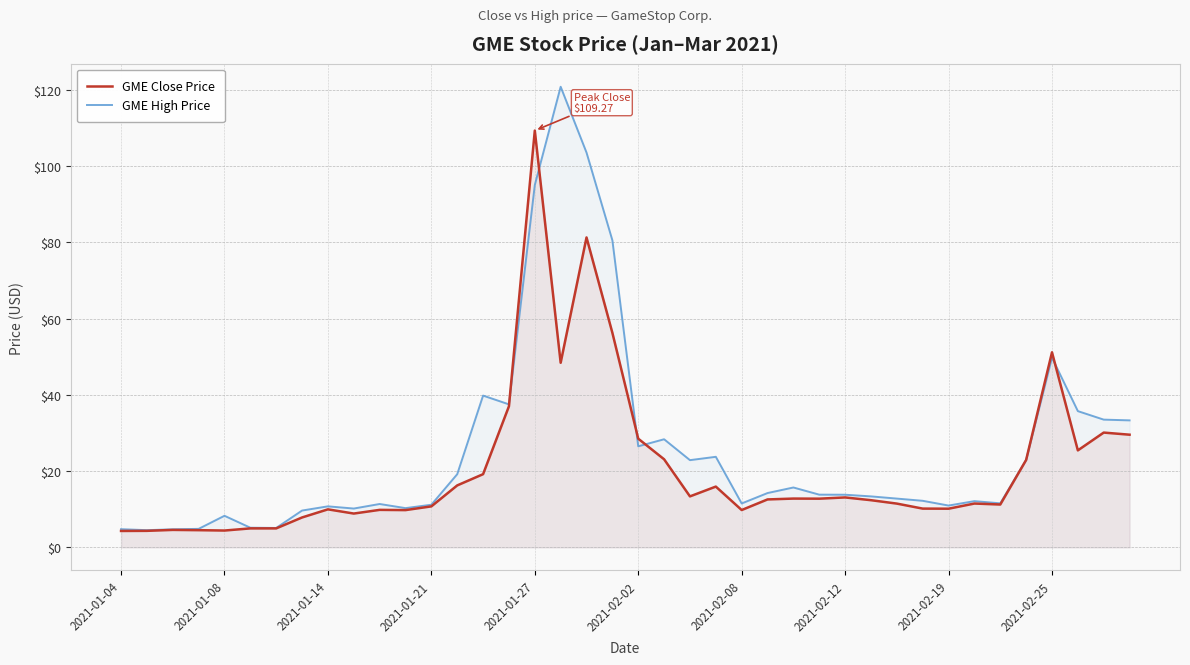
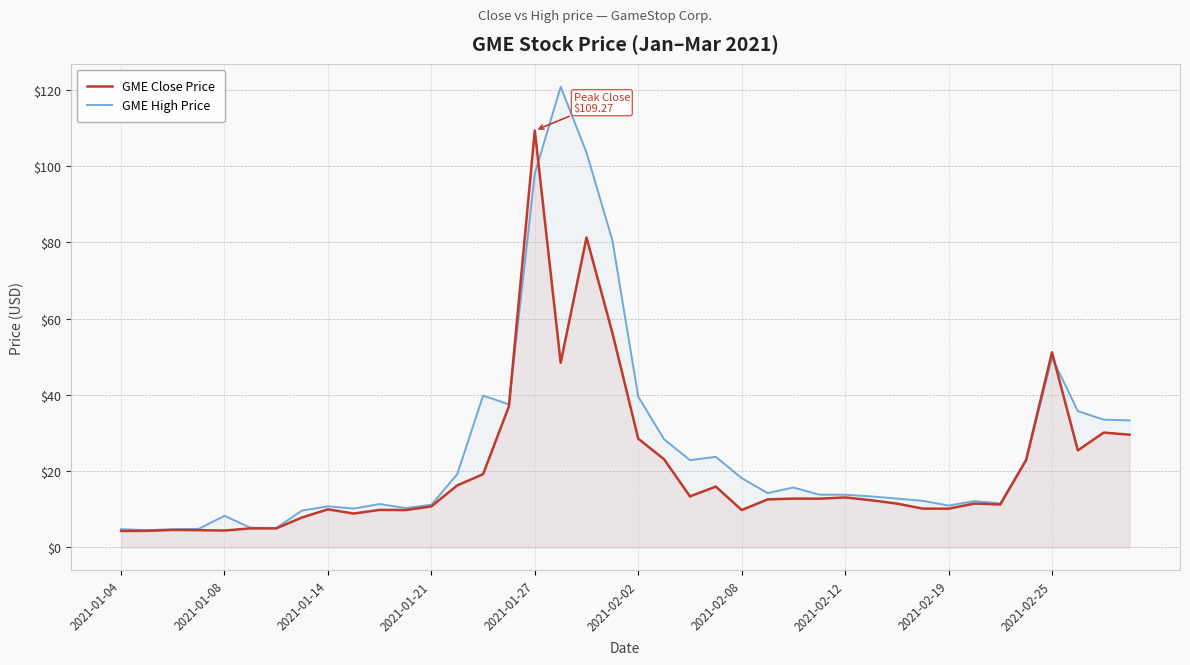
  {
    "GME Close Price": {
      "2021-01-08": "$4",
      "2021-01-14": "$10",
      "2021-02-02": "$29",
      "2021-02-08": "$10",
      "2021-02-12": "$13",
      "2021-02-19": "$10",
      "2021-02-25": "$51"
    },
    "GME High Price": {
      "2021-01-08": "$8",
      "2021-01-14": "$11",
-     "2021-01-27": "$95",
-     "2021-02-02": "$27",
-     "2021-02-08": "$12",
+     "2021-01-27": "$98",
+     "2021-02-02": "$40",
+     "2021-02-08": "$18",
      "2021-02-12": "$14",
      "2021-02-19": "$11",
      "2021-02-25": "$50"
    }
  }
